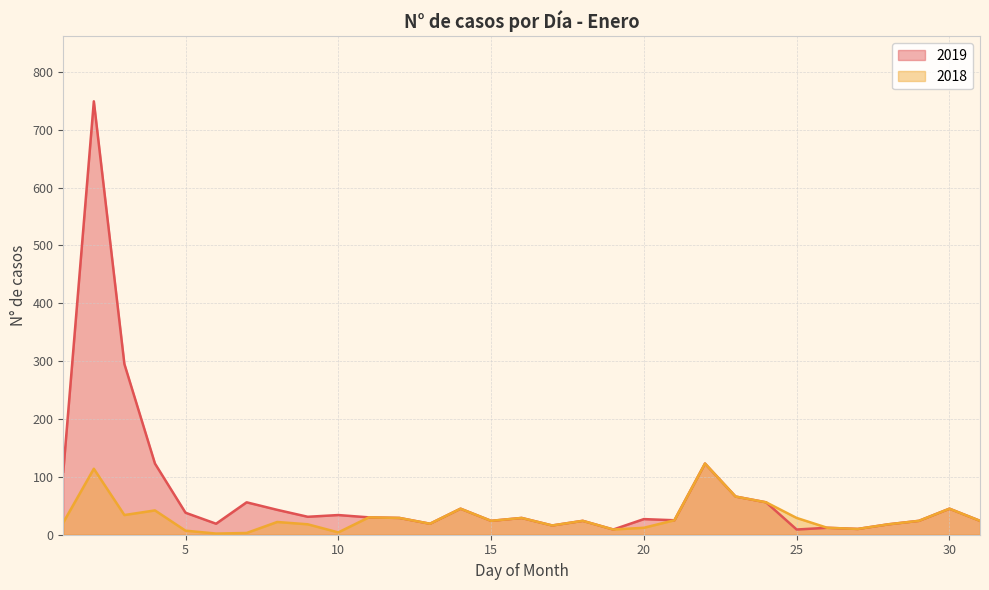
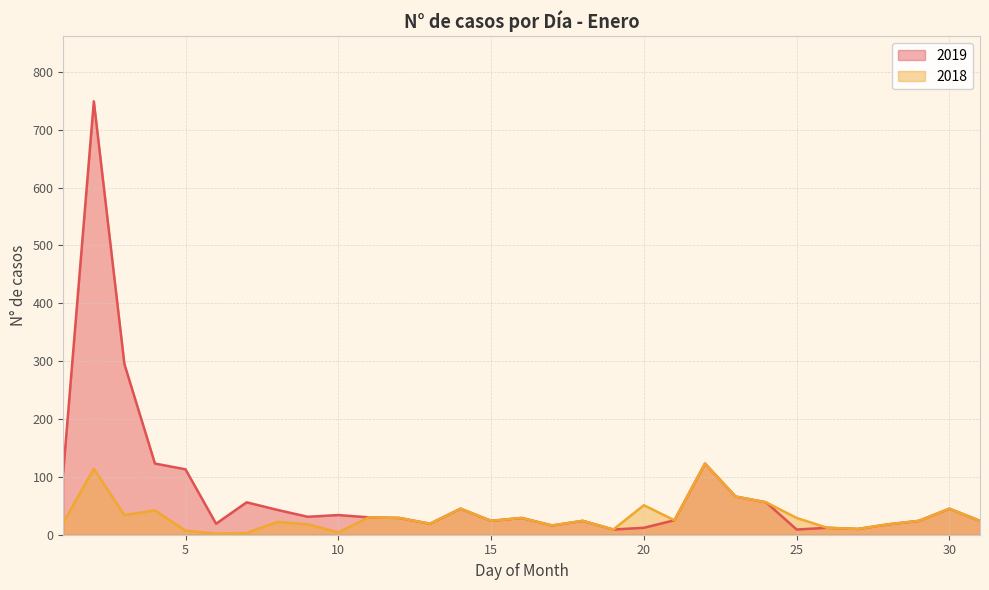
  {
    "2019": {
-     "5": 40,
+     "5": 110,
      "10": 30,
-     "20": 30,
+     "20": 10,
      "25": 10
    },
    "2018": {
      "5": 10,
      "10": 0,
-     "20": 10,
+     "20": 50,
      "25": 30
    }
  }
